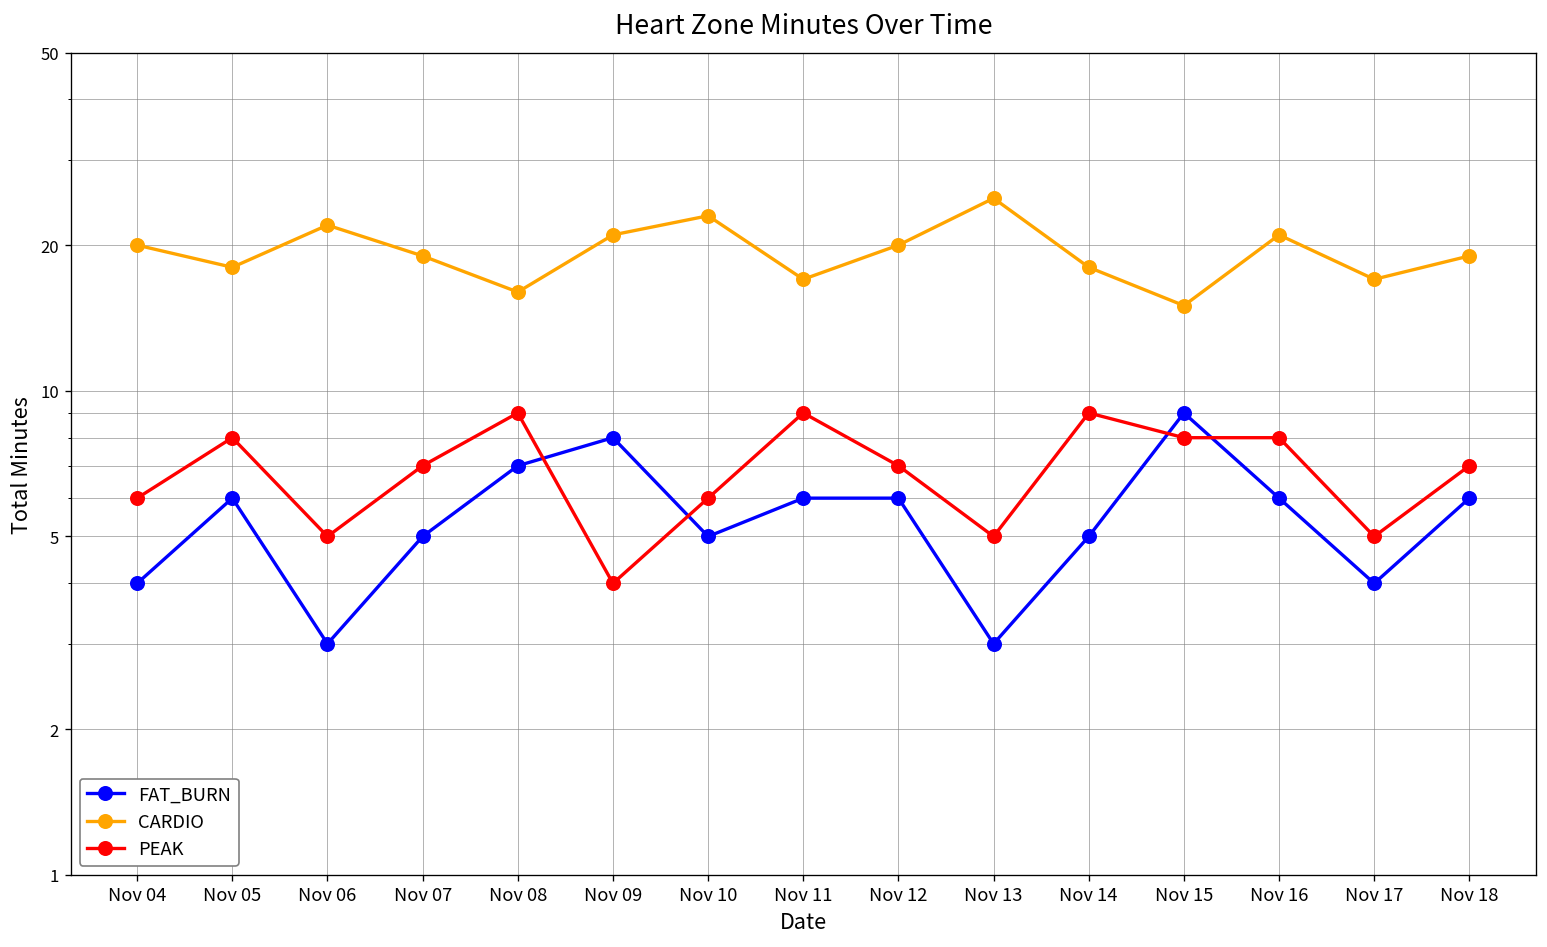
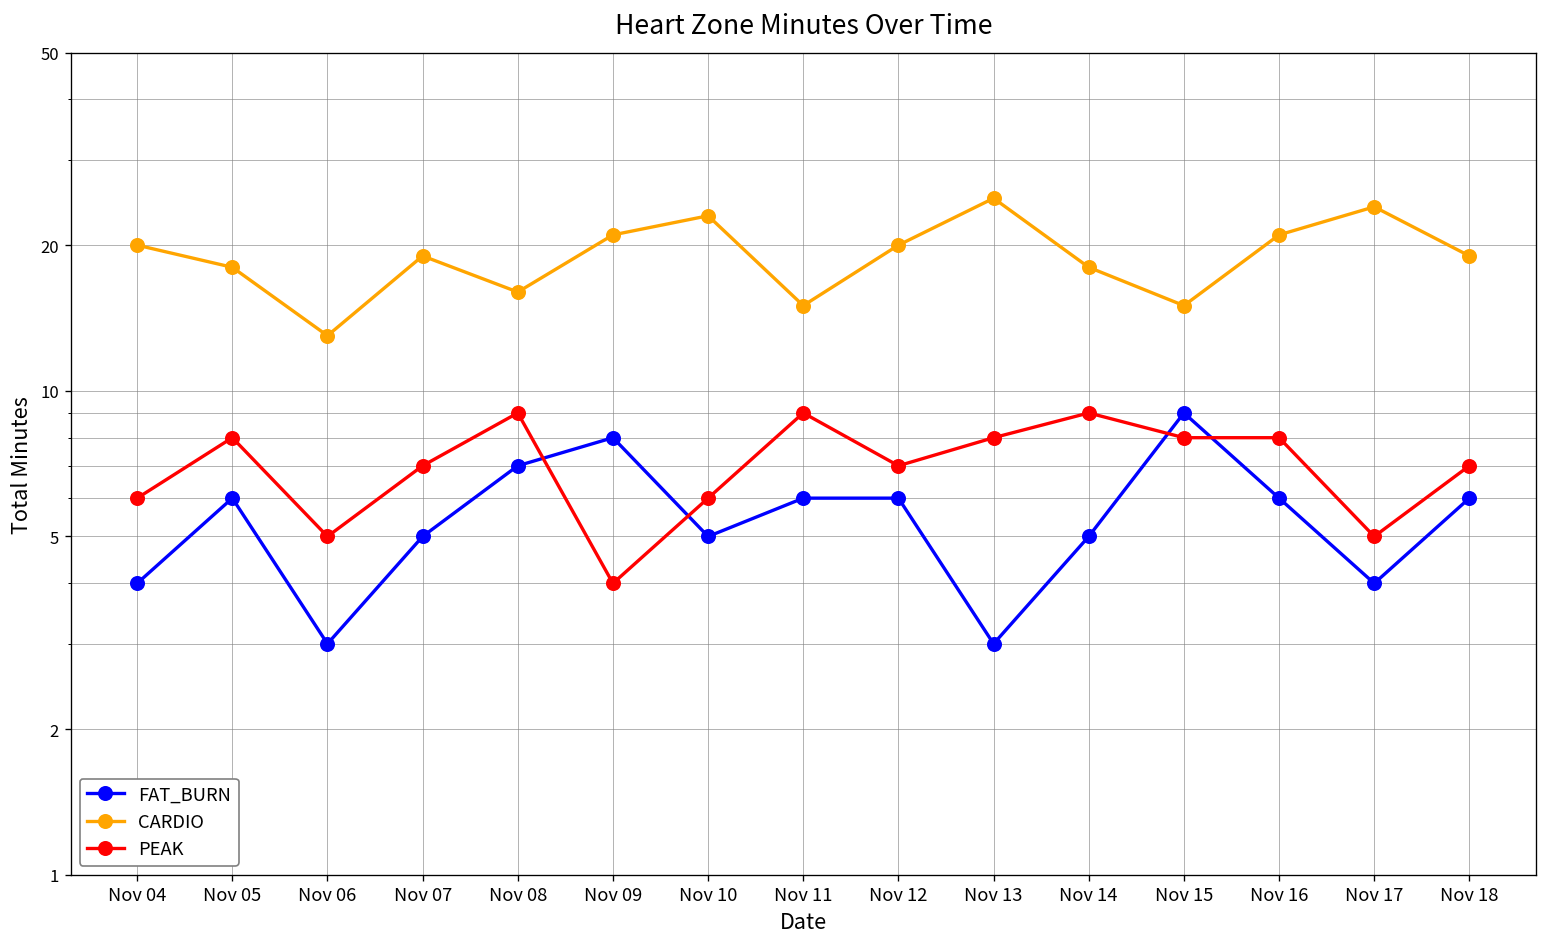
  {
    "FAT_BURN": {
      "Nov 04": 4,
      "Nov 05": 6,
      "Nov 06": 3,
      "Nov 07": 5,
      "Nov 08": 7,
      "Nov 09": 8,
      "Nov 10": 5,
      "Nov 11": 6,
      "Nov 12": 6,
      "Nov 13": 3,
      "Nov 14": 5,
      "Nov 15": 9,
      "Nov 16": 6,
      "Nov 17": 4,
      "Nov 18": 6
    },
    "CARDIO": {
      "Nov 04": 20,
      "Nov 05": 18,
-     "Nov 06": 22,
+     "Nov 06": 13,
      "Nov 07": 19,
      "Nov 08": 16,
      "Nov 09": 21,
      "Nov 10": 23,
-     "Nov 11": 17,
+     "Nov 11": 15,
      "Nov 12": 20,
      "Nov 13": 25,
      "Nov 14": 18,
      "Nov 15": 15,
      "Nov 16": 21,
-     "Nov 17": 17,
+     "Nov 17": 24,
      "Nov 18": 19
    },
    "PEAK": {
      "Nov 04": 6,
      "Nov 05": 8,
      "Nov 06": 5,
      "Nov 07": 7,
      "Nov 08": 9,
      "Nov 09": 4,
      "Nov 10": 6,
      "Nov 11": 9,
      "Nov 12": 7,
-     "Nov 13": 5,
+     "Nov 13": 8,
      "Nov 14": 9,
      "Nov 15": 8,
      "Nov 16": 8,
      "Nov 17": 5,
      "Nov 18": 7
    }
  }
